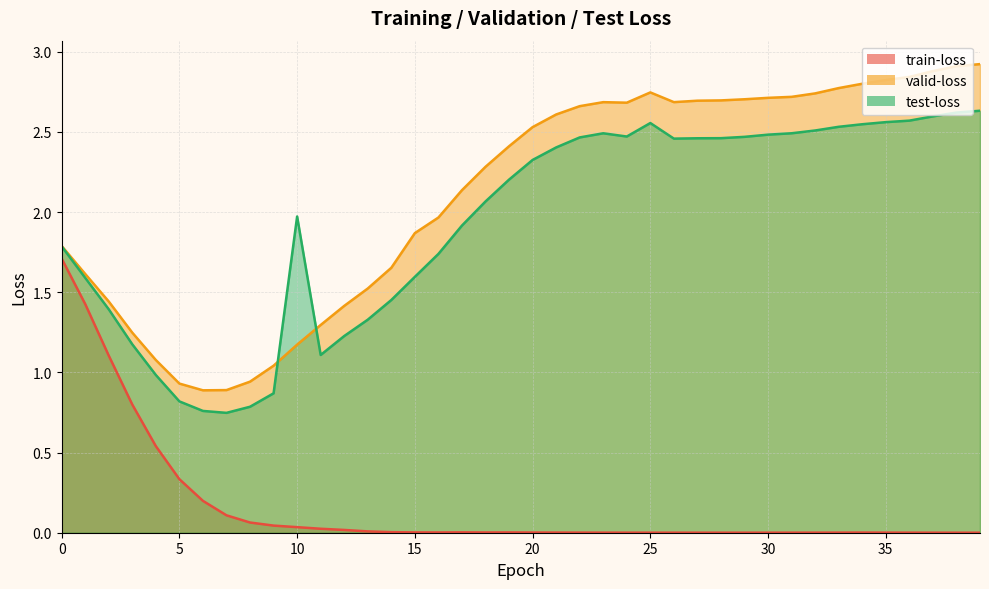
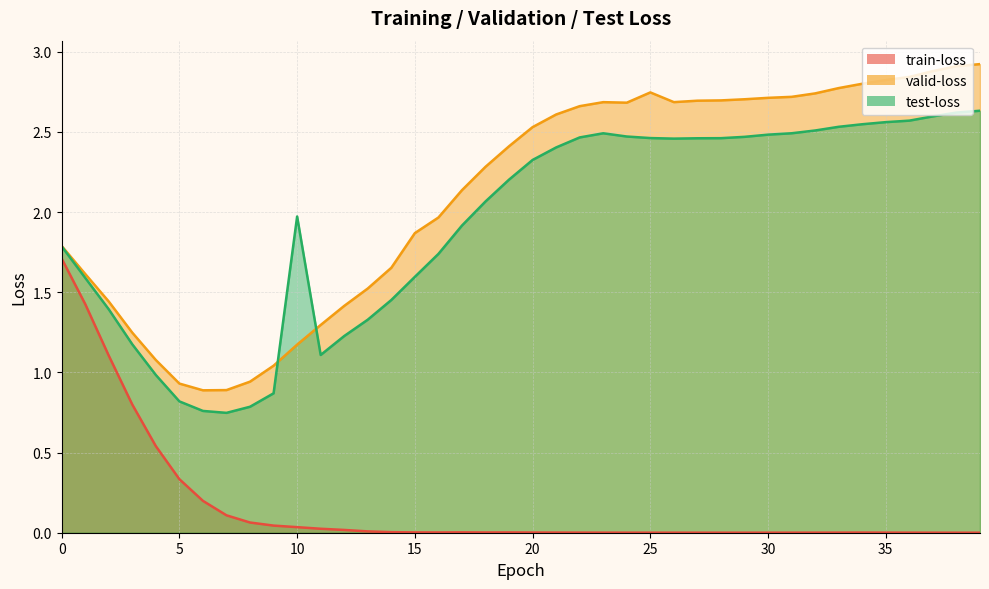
  {
    "train-loss": {
      "0": 1.71,
      "5": 0.33,
      "10": 0.03,
      "15": 0.00,
      "20": 0.00,
      "25": 0.00,
      "30": 0.00,
      "35": 0.00
    },
    "valid-loss": {
      "5": 0.93,
      "10": 1.17,
      "15": 1.87,
      "20": 2.53,
      "25": 2.75,
      "30": 2.71
    },
    "test-loss": {
      "5": 0.82,
      "10": 1.97,
      "15": 1.60,
      "20": 2.32,
-     "25": 2.56,
+     "25": 2.46,
      "30": 2.48,
      "35": 2.56
    }
  }
